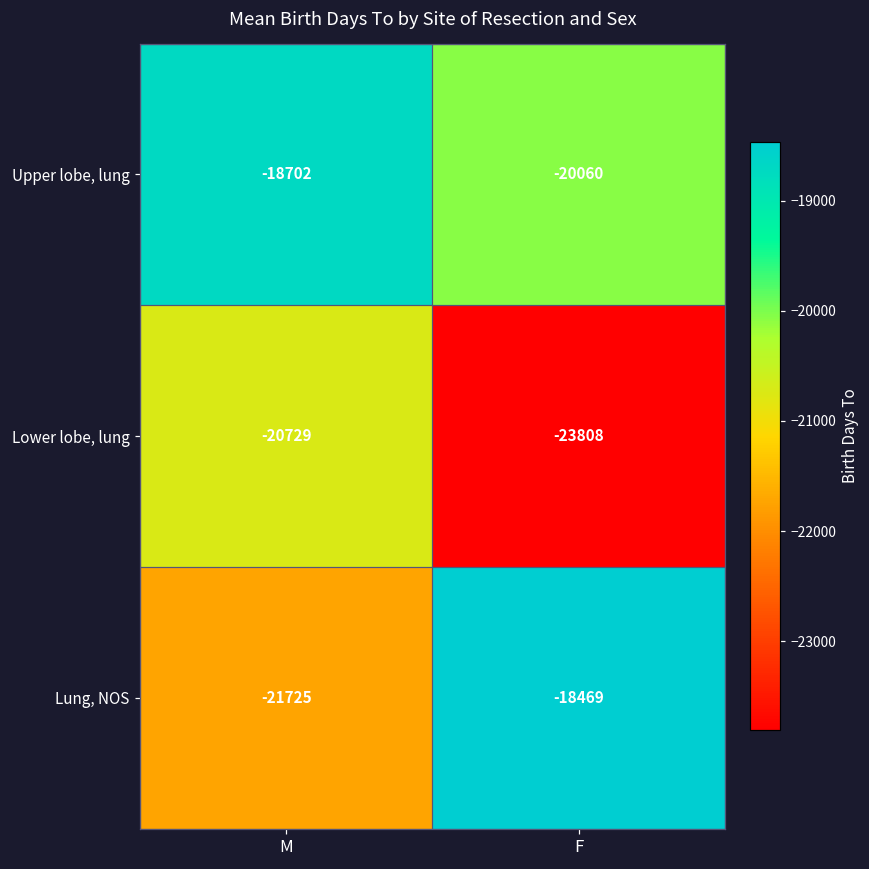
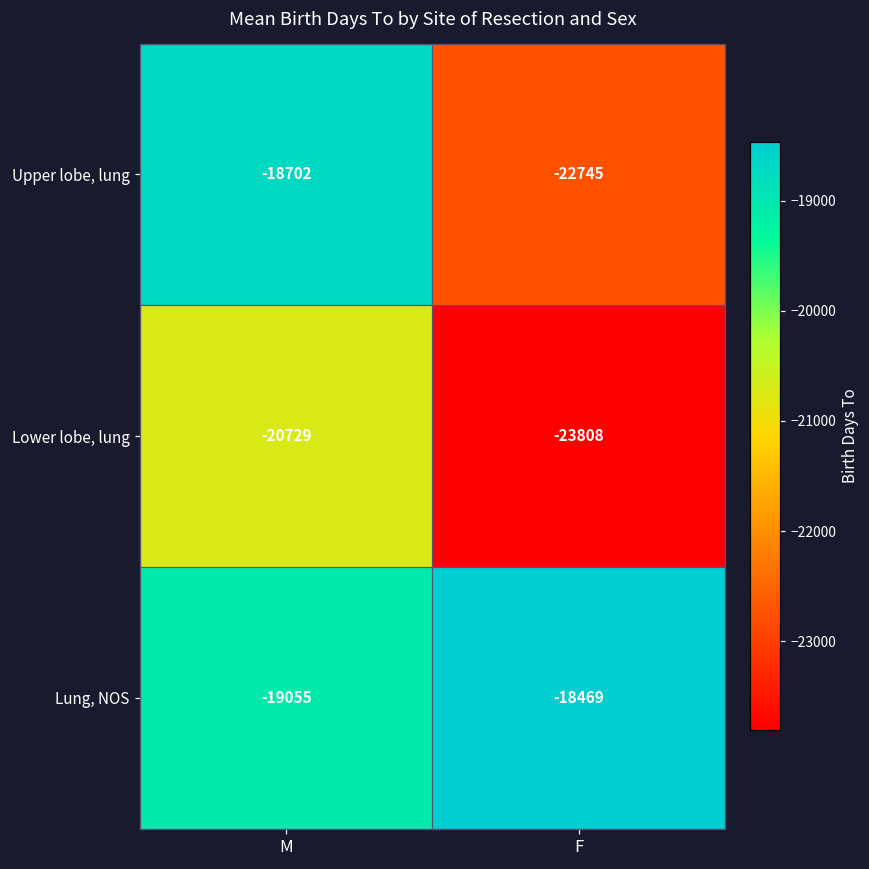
  {
    "Upper lobe, lung": {
      "M": -18702,
-     "F": -20060
+     "F": -22745
    },
    "Lower lobe, lung": {
      "M": -20729,
      "F": -23808
    },
    "Lung, NOS": {
-     "M": -21725,
+     "M": -19055,
      "F": -18469
    }
  }
